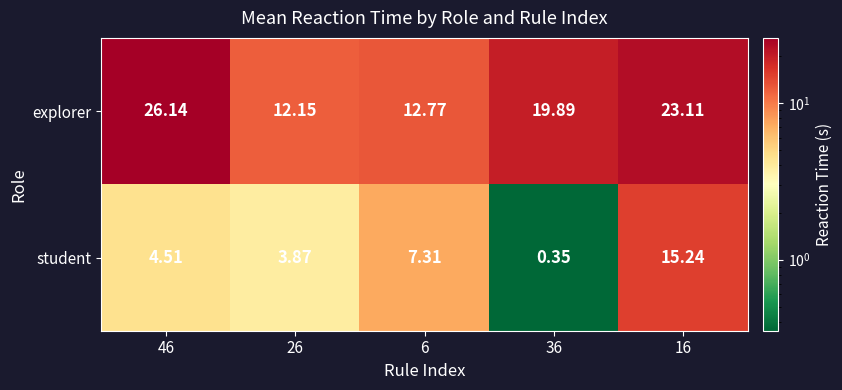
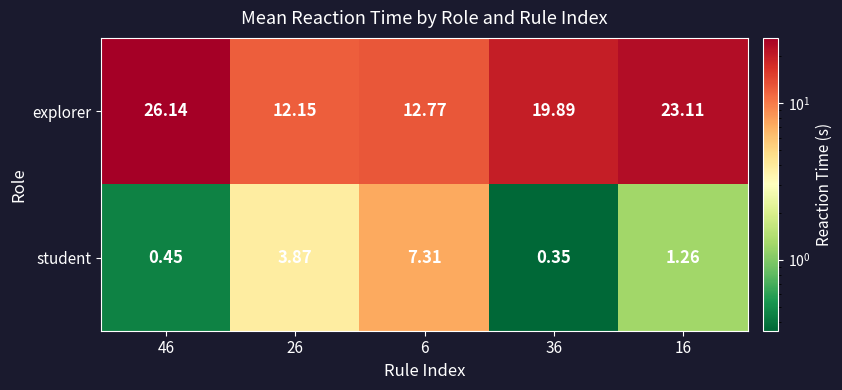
  {
    "explorer": {
      "46": 26.14,
      "26": 12.15,
      "6": 12.77,
      "36": 19.89,
      "16": 23.11
    },
    "student": {
-     "46": 4.51,
+     "46": 0.45,
      "26": 3.87,
      "6": 7.31,
      "36": 0.35,
-     "16": 15.24
+     "16": 1.26
    }
  }
